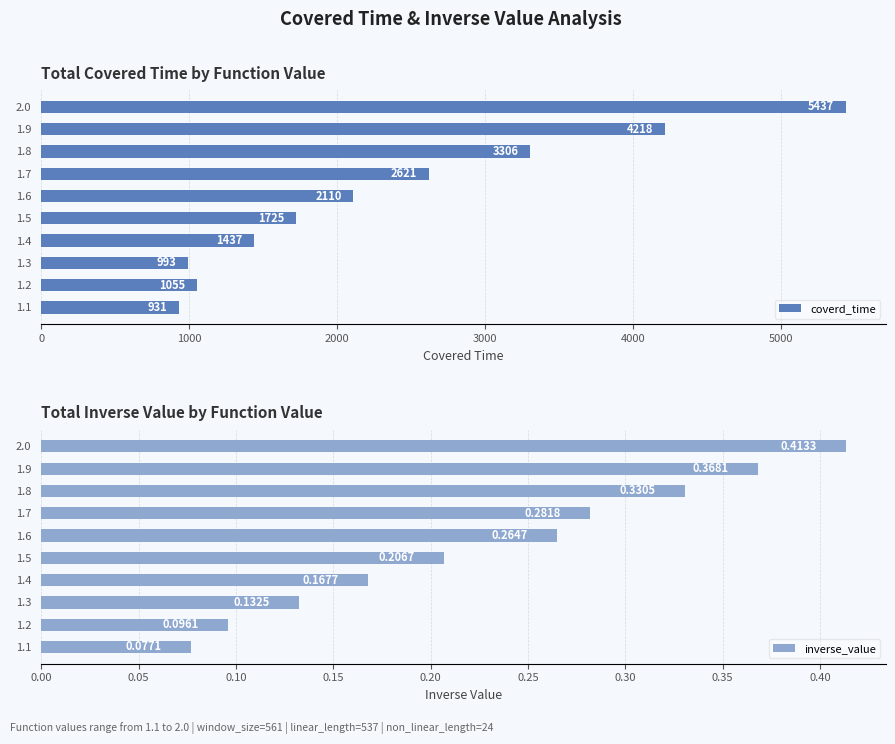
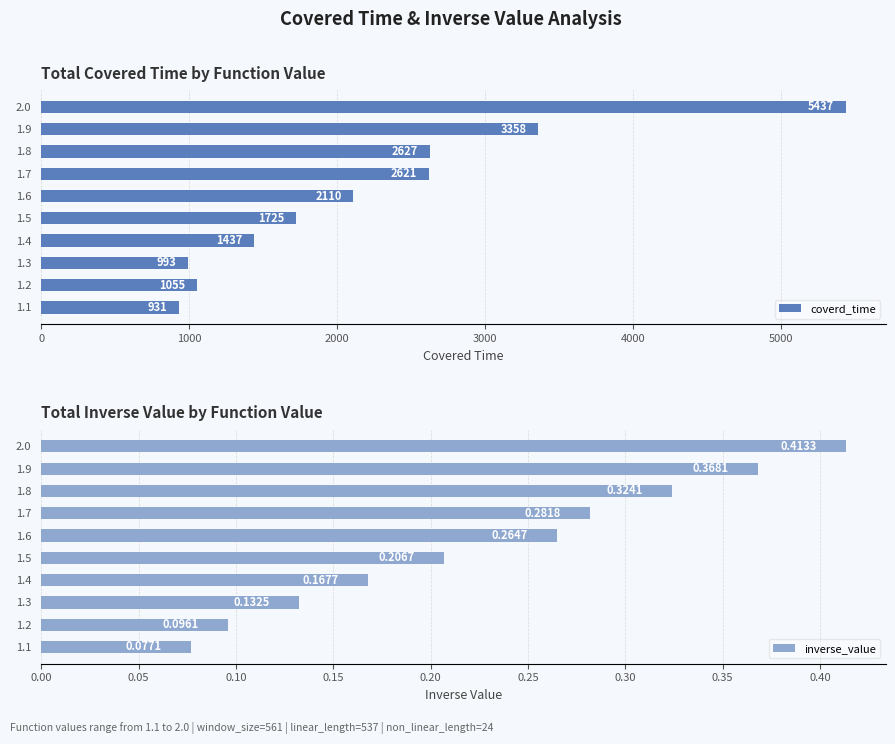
  {
    "Total Covered Time by Function Value": {
      "2.0": 5437,
-     "1.9": 4218,
-     "1.8": 3306,
+     "1.9": 3358,
+     "1.8": 2627,
      "1.7": 2621,
      "1.6": 2110,
      "1.5": 1725,
      "1.4": 1437,
      "1.3": 993,
      "1.2": 1055,
      "1.1": 931
    },
    "Total Inverse Value by Function Value": {
      "2.0": 0.4133,
      "1.9": 0.3681,
-     "1.8": 0.3305,
+     "1.8": 0.3241,
      "1.7": 0.2818,
      "1.6": 0.2647,
      "1.5": 0.2067,
      "1.4": 0.1677,
      "1.3": 0.1325,
      "1.2": 0.0961,
      "1.1": 0.0771
    }
  }
